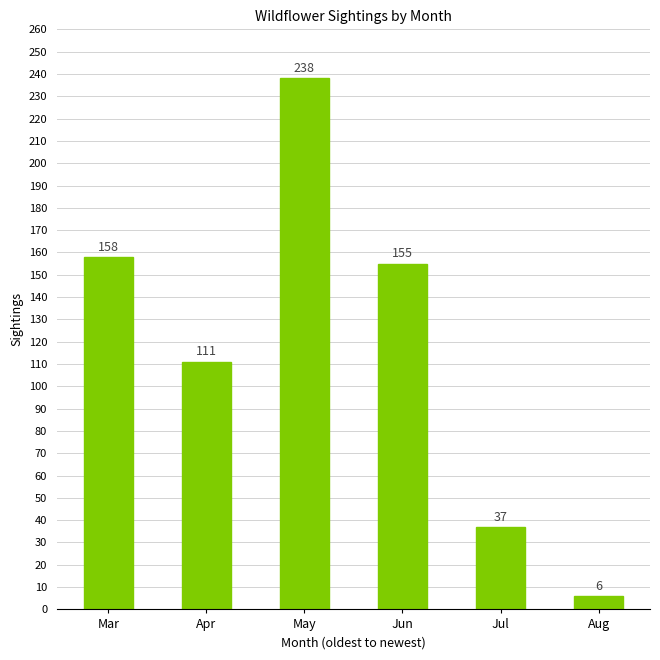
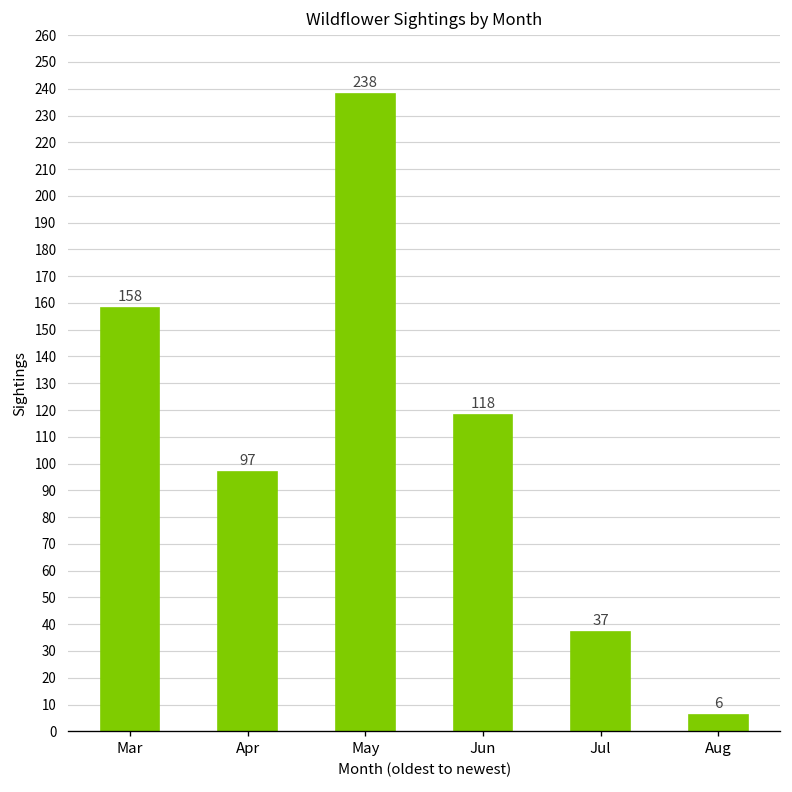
  {
    "Mar": 158,
-   "Apr": 111,
+   "Apr": 97,
    "May": 238,
-   "Jun": 155,
+   "Jun": 118,
    "Jul": 37,
    "Aug": 6
  }
